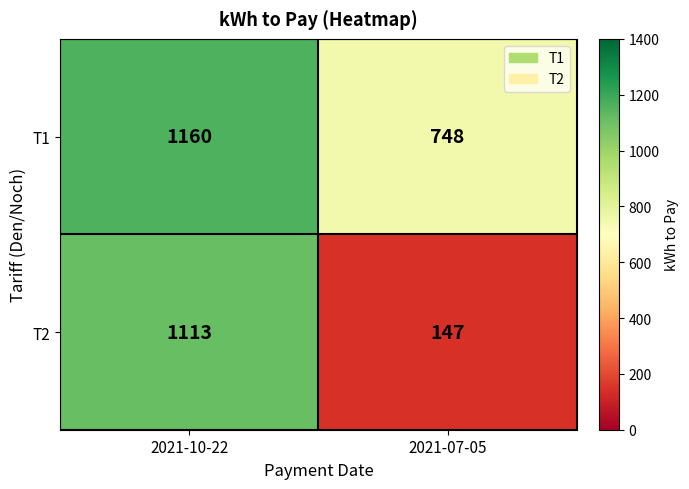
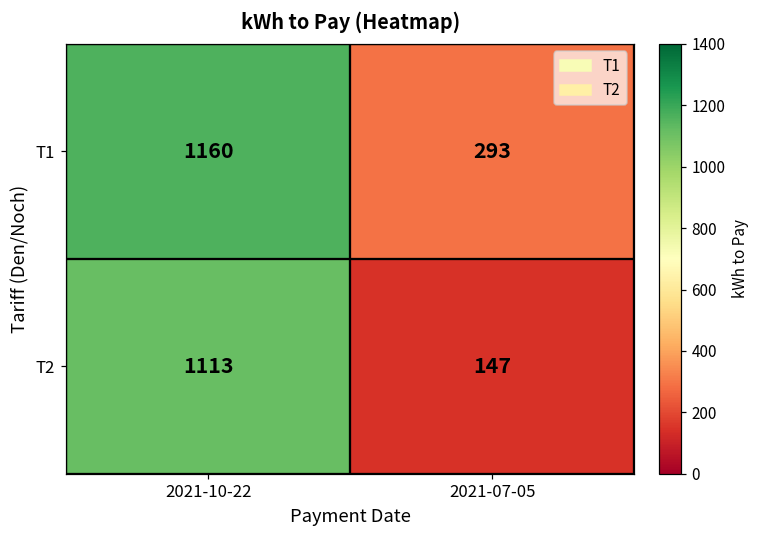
  {
    "T1": {
      "2021-10-22": 1160,
-     "2021-07-05": 748
+     "2021-07-05": 293
    },
    "T2": {
      "2021-10-22": 1113,
      "2021-07-05": 147
    }
  }
